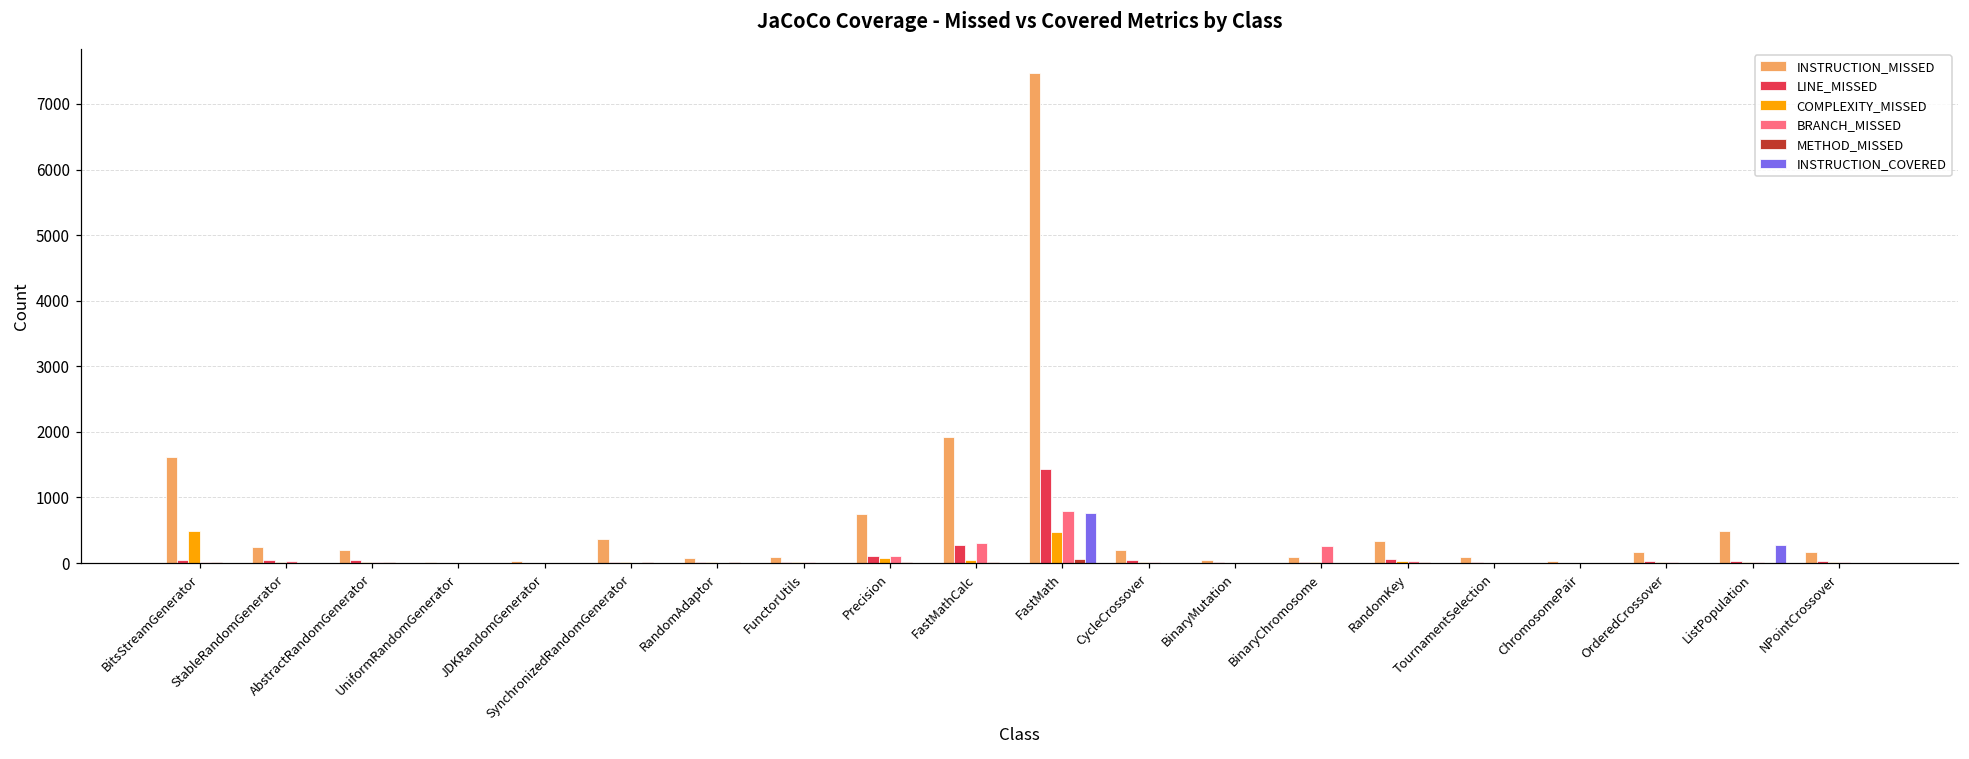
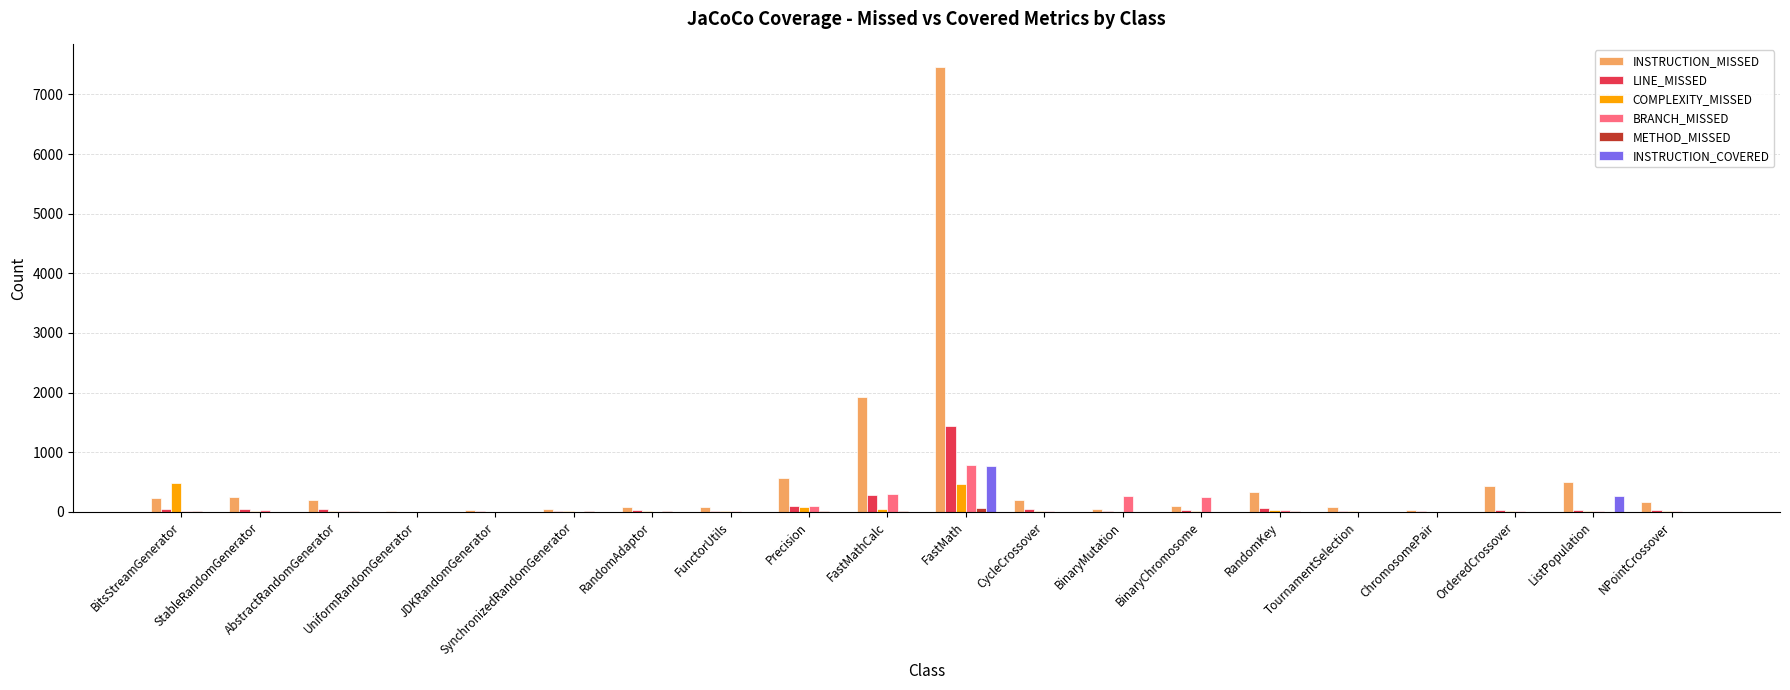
  {
    "INSTRUCTION_MISSED": {
-     "BitsStreamGenerator": 1600,
+     "BitsStreamGenerator": 200,
      "StableRandomGenerator": 300,
      "AbstractRandomGenerator": 200,
-     "SynchronizedRandomGenerator": 400,
+     "SynchronizedRandomGenerator": 100,
      "RandomAdaptor": 100,
      "FunctorUtils": 100,
-     "Precision": 700,
+     "Precision": 600,
      "FastMathCalc": 1900,
      "FastMath": 7500,
      "CycleCrossover": 200,
      "BinaryMutation": 0,
      "BinaryChromosome": 100,
      "RandomKey": 300,
      "TournamentSelection": 100,
-     "OrderedCrossover": 200,
+     "OrderedCrossover": 400,
      "ListPopulation": 500,
      "NPointCrossover": 200
    },
    "COMPLEXITY_MISSED": {
      "BitsStreamGenerator": 500,
      "Precision": 100,
      "FastMathCalc": 0,
      "FastMath": 500
    },
    "BRANCH_MISSED": {
      "UniformRandomGenerator": 0,
      "SynchronizedRandomGenerator": 0,
      "Precision": 100,
      "FastMathCalc": 300,
      "FastMath": 800,
-     "BinaryMutation": 0,
+     "BinaryMutation": 300,
      "BinaryChromosome": 300,
      "ChromosomePair": 0
    },
    "INSTRUCTION_COVERED": {
      "BitsStreamGenerator": 0,
      "StableRandomGenerator": 0,
      "AbstractRandomGenerator": 0,
      "UniformRandomGenerator": 0,
      "SynchronizedRandomGenerator": 0,
      "RandomAdaptor": 0,
      "FunctorUtils": 0,
      "Precision": 0,
      "FastMathCalc": 0,
      "FastMath": 800,
      "CycleCrossover": 0,
      "BinaryMutation": 0,
      "BinaryChromosome": 0,
      "RandomKey": 0,
      "TournamentSelection": 0,
      "ChromosomePair": 0,
      "OrderedCrossover": 0,
      "ListPopulation": 300,
      "NPointCrossover": 0
    }
  }
